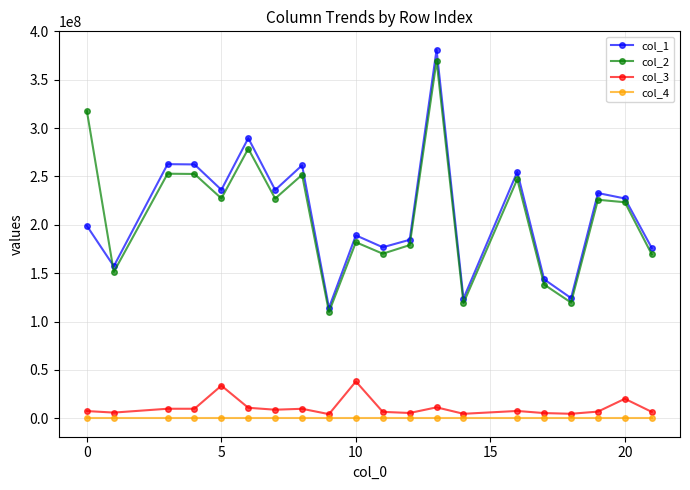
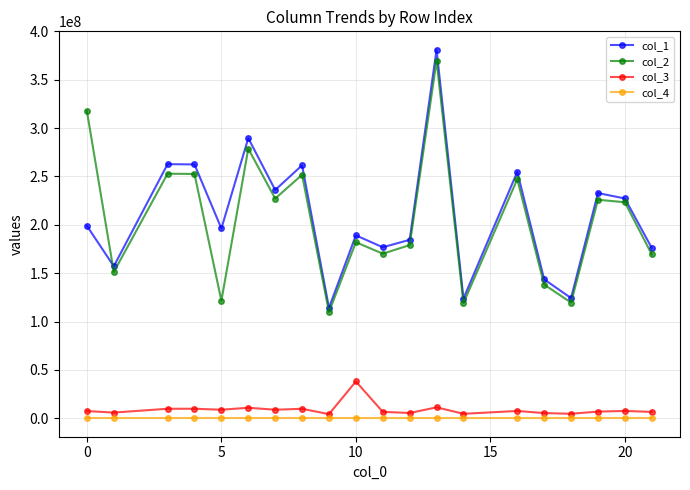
  {
    "col_1": {
      "0": 200000000,
-     "5": 240000000,
+     "5": 200000000,
      "10": 190000000,
      "20": 230000000
    },
    "col_2": {
      "0": 320000000,
-     "5": 230000000,
+     "5": 120000000,
      "10": 180000000,
      "20": 220000000
    },
    "col_3": {
      "0": 10000000,
-     "5": 30000000,
+     "5": 10000000,
      "10": 40000000,
-     "20": 20000000
+     "20": 10000000
    },
    "col_4": {
      "0": 0,
      "5": 0,
      "10": 0,
      "20": 0
    }
  }
